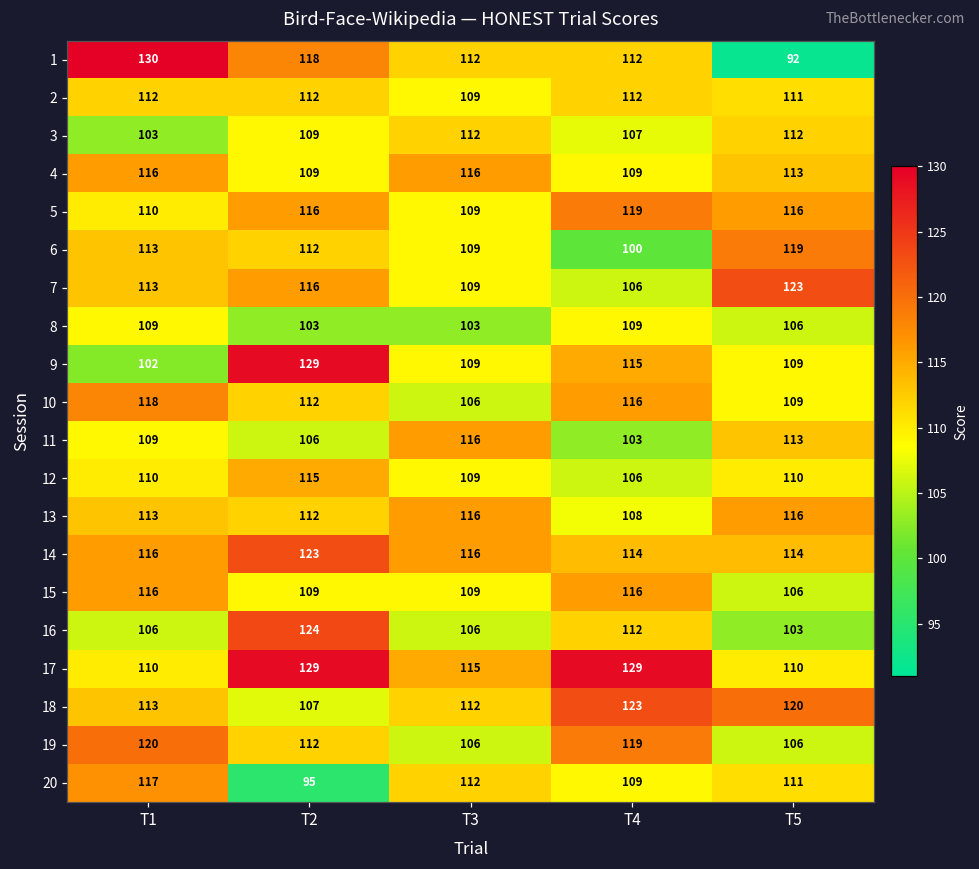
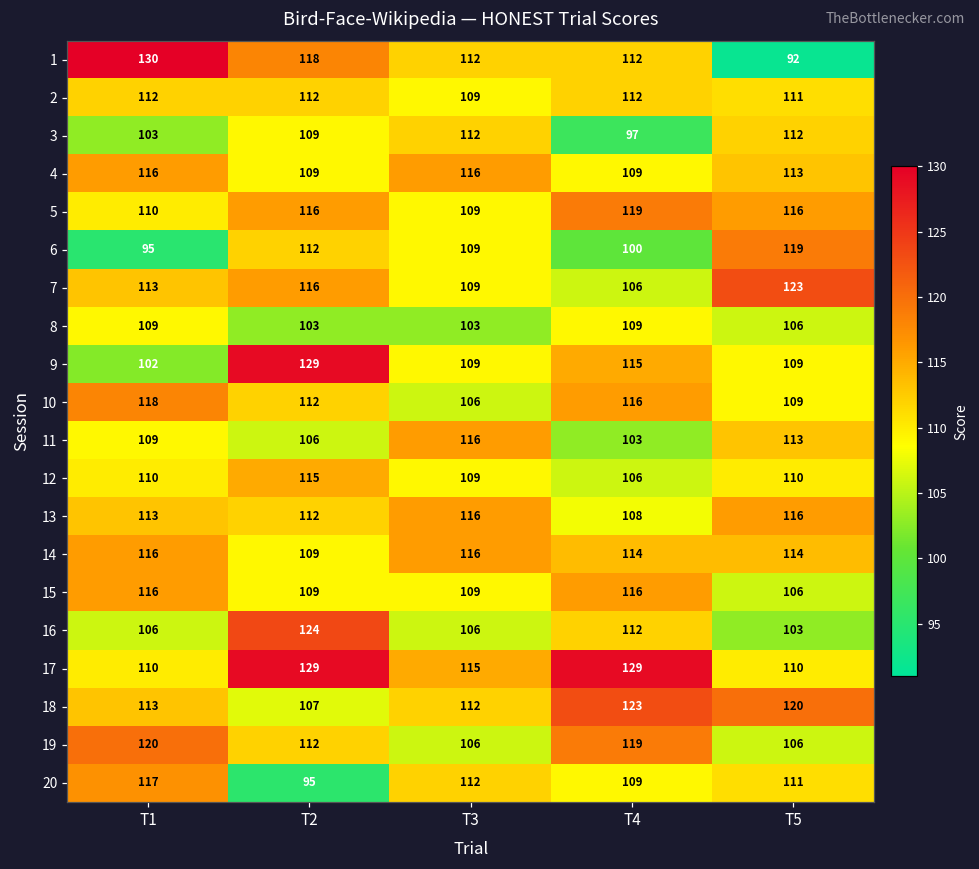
  {
    "1": {
      "T1": 130,
      "T2": 118,
      "T3": 112,
      "T4": 112,
      "T5": 92
    },
    "2": {
      "T1": 112,
      "T2": 112,
      "T3": 109,
      "T4": 112,
      "T5": 111
    },
    "3": {
      "T1": 103,
      "T2": 109,
      "T3": 112,
-     "T4": 107,
+     "T4": 97,
      "T5": 112
    },
    "4": {
      "T1": 116,
      "T2": 109,
      "T3": 116,
      "T4": 109,
      "T5": 113
    },
    "5": {
      "T1": 110,
      "T2": 116,
      "T3": 109,
      "T4": 119,
      "T5": 116
    },
    "6": {
-     "T1": 113,
+     "T1": 95,
      "T2": 112,
      "T3": 109,
      "T4": 100,
      "T5": 119
    },
    "7": {
      "T1": 113,
      "T2": 116,
      "T3": 109,
      "T4": 106,
      "T5": 123
    },
    "8": {
      "T1": 109,
      "T2": 103,
      "T3": 103,
      "T4": 109,
      "T5": 106
    },
    "9": {
      "T1": 102,
      "T2": 129,
      "T3": 109,
      "T4": 115,
      "T5": 109
    },
    "10": {
      "T1": 118,
      "T2": 112,
      "T3": 106,
      "T4": 116,
      "T5": 109
    },
    "11": {
      "T1": 109,
      "T2": 106,
      "T3": 116,
      "T4": 103,
      "T5": 113
    },
    "12": {
      "T1": 110,
      "T2": 115,
      "T3": 109,
      "T4": 106,
      "T5": 110
    },
    "13": {
      "T1": 113,
      "T2": 112,
      "T3": 116,
      "T4": 108,
      "T5": 116
    },
    "14": {
      "T1": 116,
-     "T2": 123,
+     "T2": 109,
      "T3": 116,
      "T4": 114,
      "T5": 114
    },
    "15": {
      "T1": 116,
      "T2": 109,
      "T3": 109,
      "T4": 116,
      "T5": 106
    },
    "16": {
      "T1": 106,
      "T2": 124,
      "T3": 106,
      "T4": 112,
      "T5": 103
    },
    "17": {
      "T1": 110,
      "T2": 129,
      "T3": 115,
      "T4": 129,
      "T5": 110
    },
    "18": {
      "T1": 113,
      "T2": 107,
      "T3": 112,
      "T4": 123,
      "T5": 120
    },
    "19": {
      "T1": 120,
      "T2": 112,
      "T3": 106,
      "T4": 119,
      "T5": 106
    },
    "20": {
      "T1": 117,
      "T2": 95,
      "T3": 112,
      "T4": 109,
      "T5": 111
    }
  }
